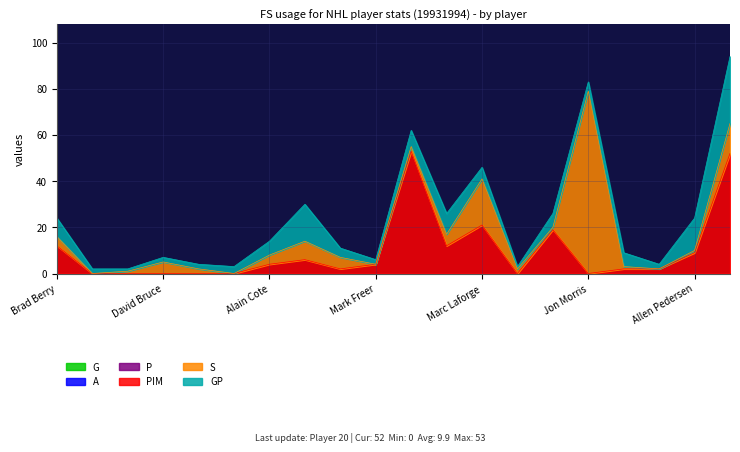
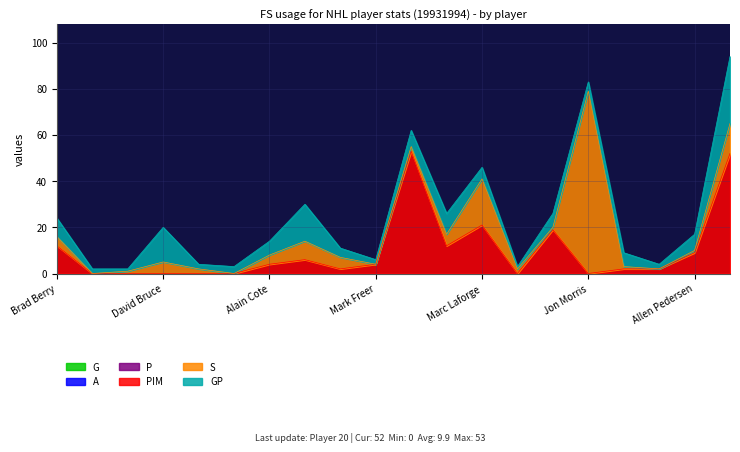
  {
    "P": {
      "Brad Berry": 0,
      "Alain Cote": 0,
      "Mark Freer": 0,
      "Marc Laforge": 0,
      "Allen Pedersen": 0
    },
    "PIM": {
      "Brad Berry": 12,
      "Alain Cote": 4,
      "Marc Laforge": 21
    },
    "S": {
      "Brad Berry": 4,
      "David Bruce": 5,
      "Alain Cote": 4,
      "Marc Laforge": 20,
      "Jon Morris": 79
    },
    "GP": {
      "Brad Berry": 8,
-     "David Bruce": 2,
+     "David Bruce": 15,
      "Alain Cote": 6,
      "Mark Freer": 2,
      "Marc Laforge": 5,
      "Jon Morris": 4,
-     "Allen Pedersen": 14
+     "Allen Pedersen": 7
    }
  }
